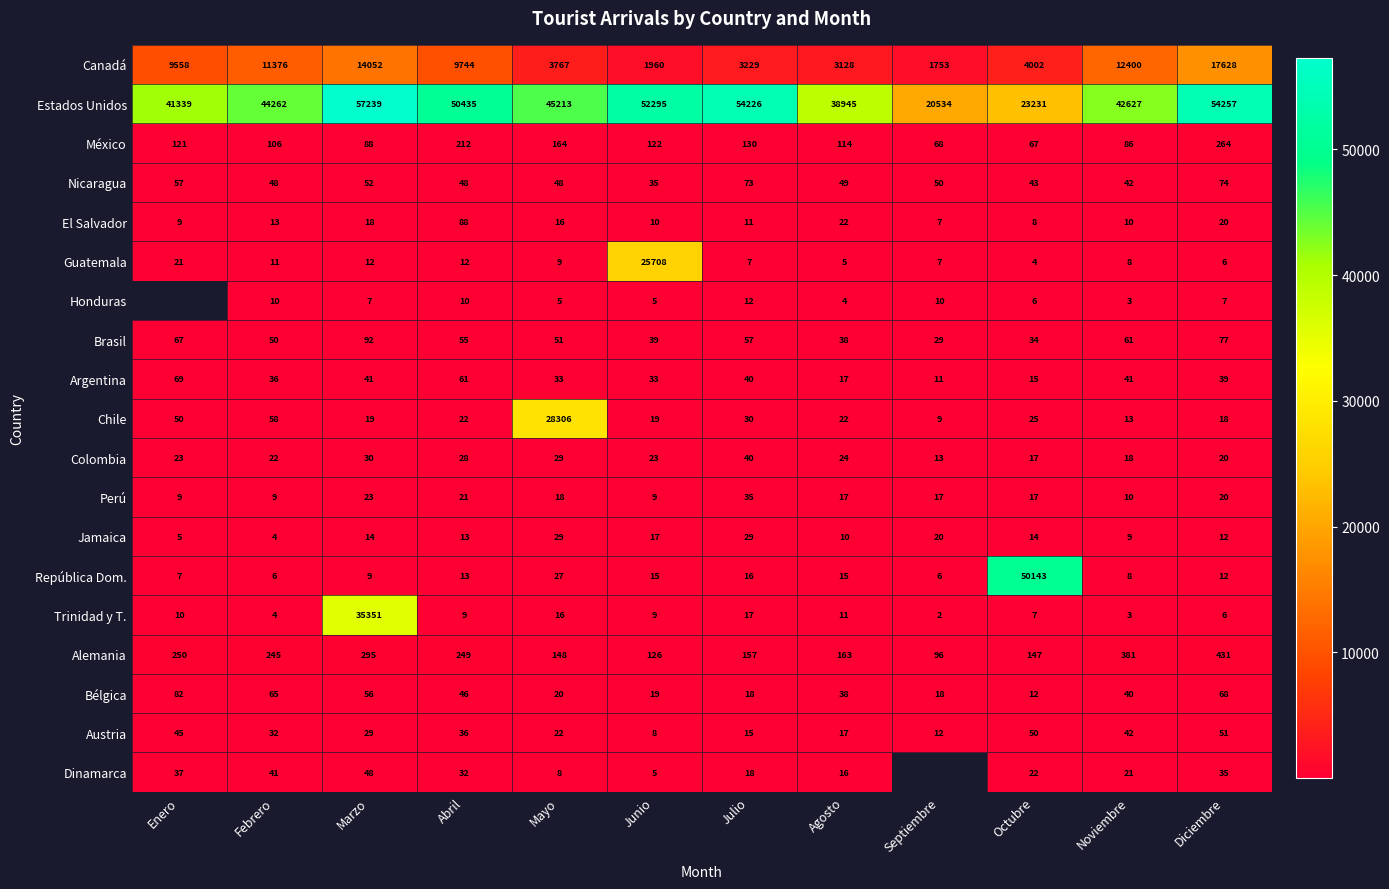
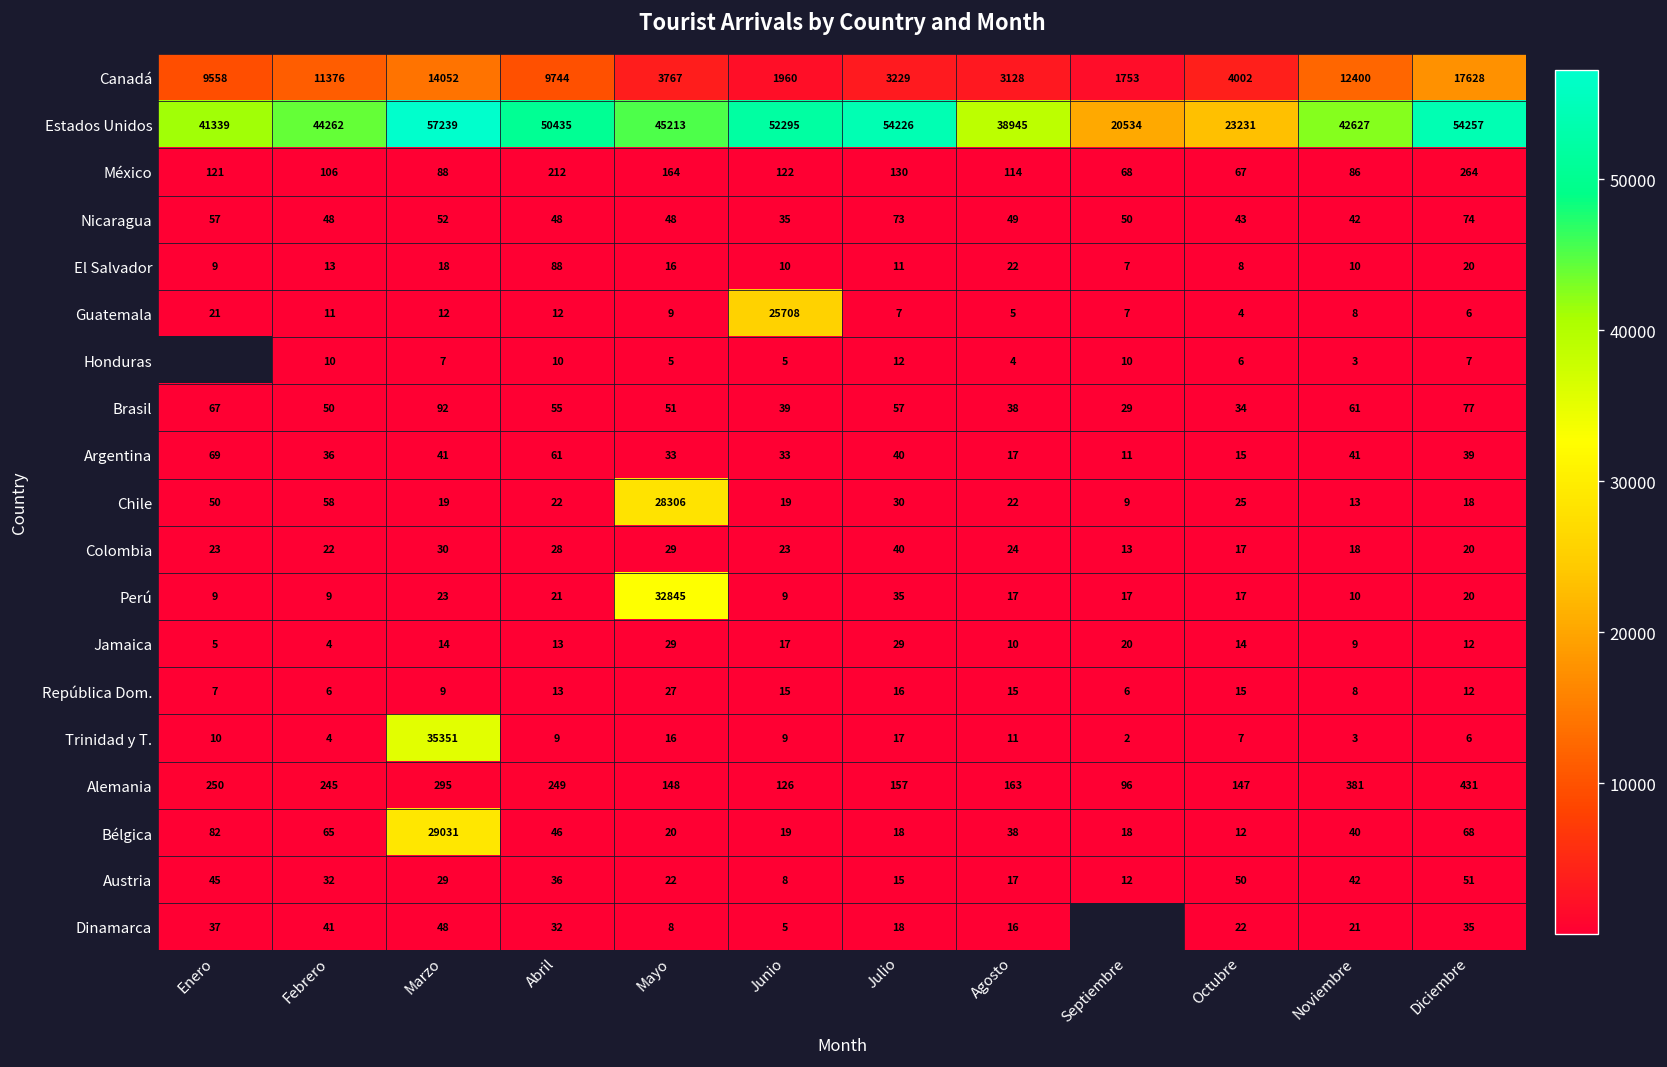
  {
    "Perú": {
      "Enero": 9,
      "Febrero": 9,
      "Marzo": 23,
      "Abril": 21,
-     "Mayo": 18,
+     "Mayo": 32845,
      "Junio": 9,
      "Julio": 35,
      "Agosto": 17,
      "Septiembre": 17,
      "Octubre": 17,
      "Noviembre": 10,
      "Diciembre": 20
    },
    "República Dom.": {
      "Enero": 7,
      "Febrero": 6,
      "Marzo": 9,
      "Abril": 13,
      "Mayo": 27,
      "Junio": 15,
      "Julio": 16,
      "Agosto": 15,
      "Septiembre": 6,
-     "Octubre": 50143,
+     "Octubre": 15,
      "Noviembre": 8,
      "Diciembre": 12
    },
    "Bélgica": {
      "Enero": 82,
      "Febrero": 65,
-     "Marzo": 56,
+     "Marzo": 29031,
      "Abril": 46,
      "Mayo": 20,
      "Junio": 19,
      "Julio": 18,
      "Agosto": 38,
      "Septiembre": 18,
      "Octubre": 12,
      "Noviembre": 40,
      "Diciembre": 68
    }
  }
